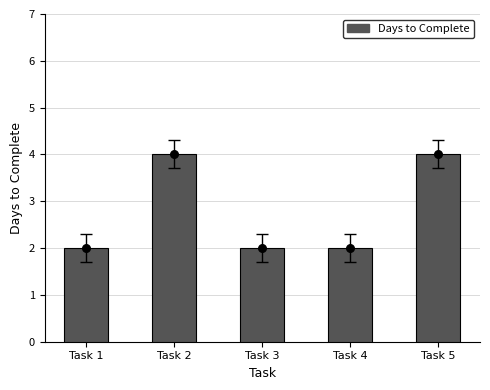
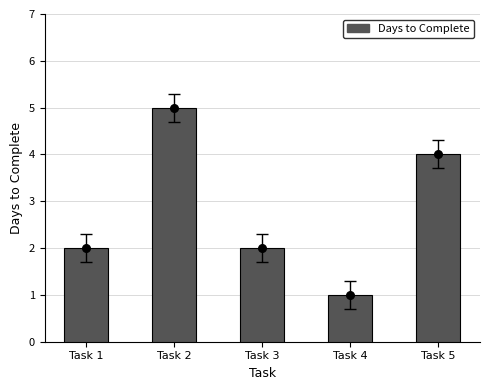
  {
    "Days to Complete": {
      "Task 1": 2,
-     "Task 2": 4,
+     "Task 2": 5,
      "Task 3": 2,
-     "Task 4": 2,
+     "Task 4": 1,
      "Task 5": 4
    }
  }
